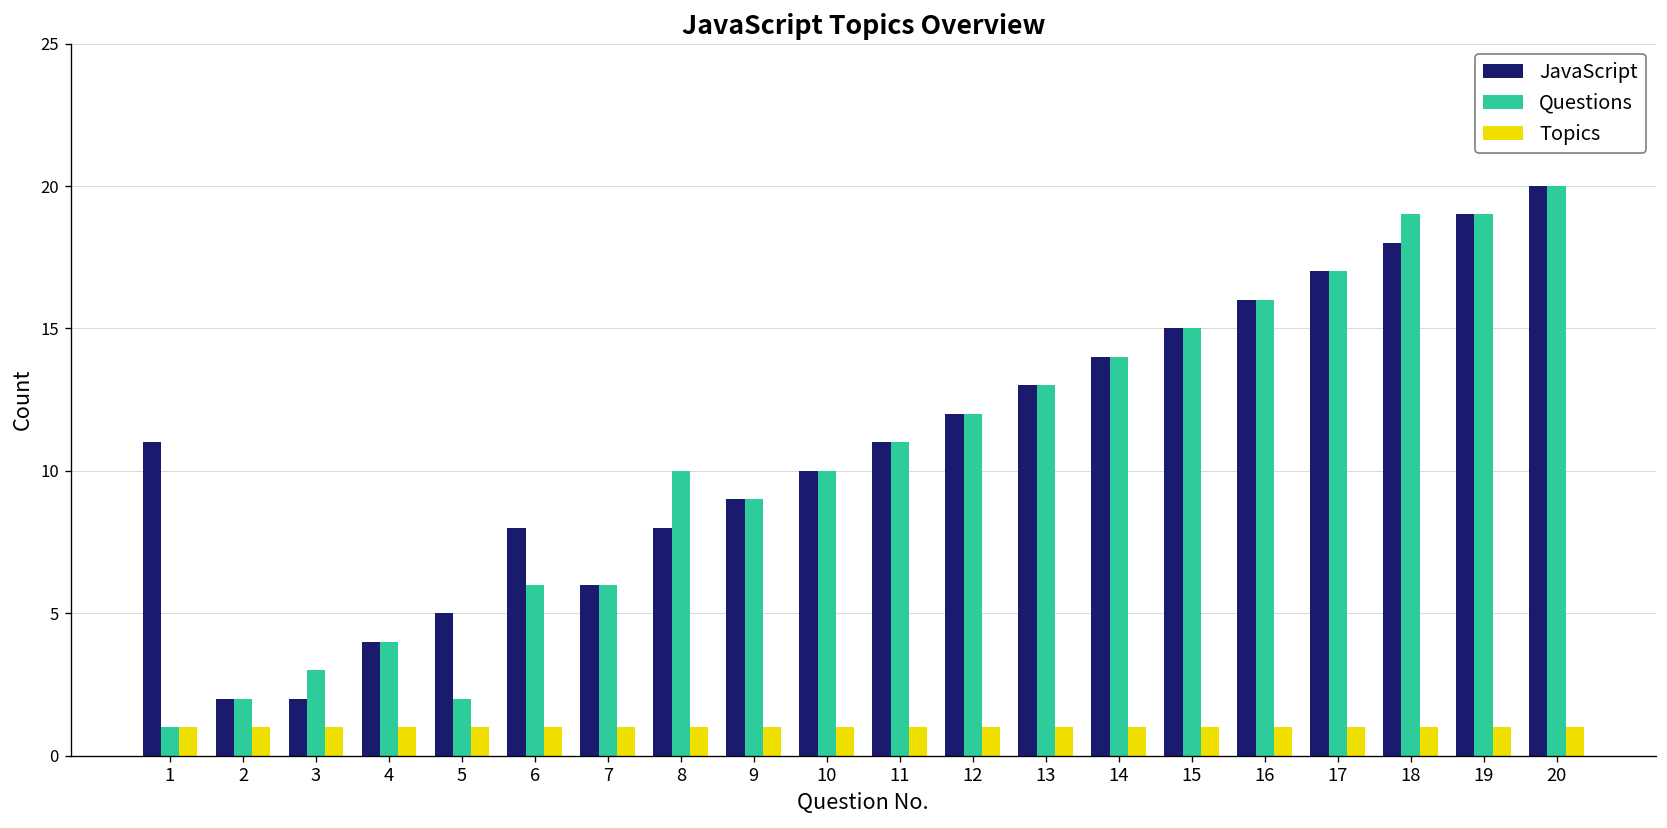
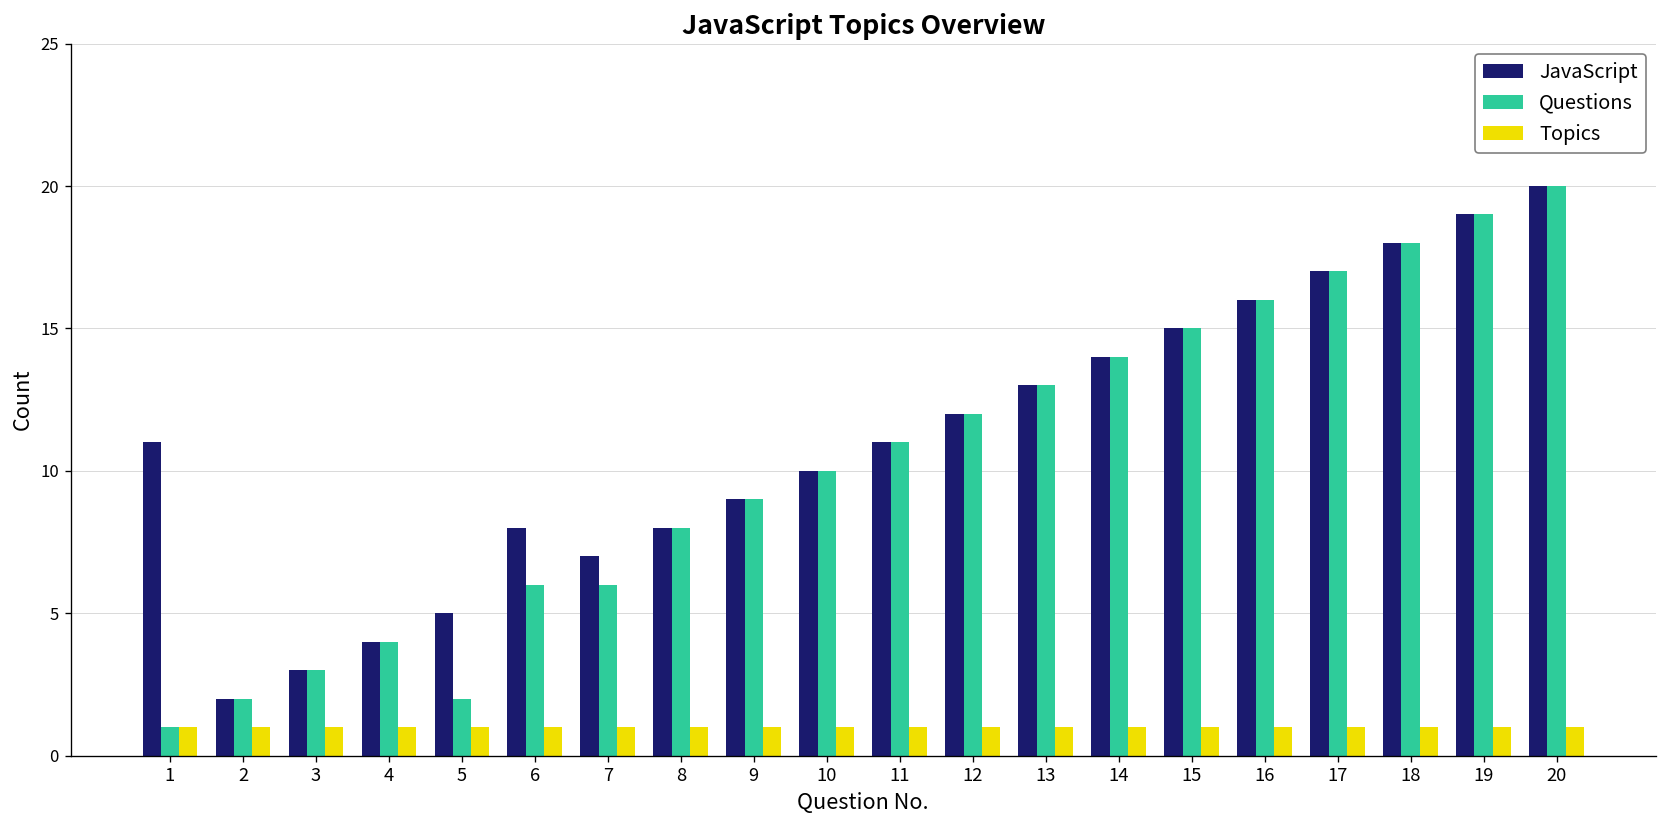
  {
    "JavaScript": {
      "1": 11,
      "2": 2,
-     "3": 2,
+     "3": 3,
      "4": 4,
      "5": 5,
      "6": 8,
-     "7": 6,
+     "7": 7,
      "8": 8,
      "9": 9,
      "10": 10,
      "11": 11,
      "12": 12,
      "13": 13,
      "14": 14,
      "15": 15,
      "16": 16,
      "17": 17,
      "18": 18,
      "19": 19,
      "20": 20
    },
    "Questions": {
      "1": 1,
      "2": 2,
      "3": 3,
      "4": 4,
      "5": 2,
      "6": 6,
      "7": 6,
-     "8": 10,
+     "8": 8,
      "9": 9,
      "10": 10,
      "11": 11,
      "12": 12,
      "13": 13,
      "14": 14,
      "15": 15,
      "16": 16,
      "17": 17,
-     "18": 19,
+     "18": 18,
      "19": 19,
      "20": 20
    },
    "Topics": {
      "1": 1,
      "2": 1,
      "3": 1,
      "4": 1,
      "5": 1,
      "6": 1,
      "7": 1,
      "8": 1,
      "9": 1,
      "10": 1,
      "11": 1,
      "12": 1,
      "13": 1,
      "14": 1,
      "15": 1,
      "16": 1,
      "17": 1,
      "18": 1,
      "19": 1,
      "20": 1
    }
  }
